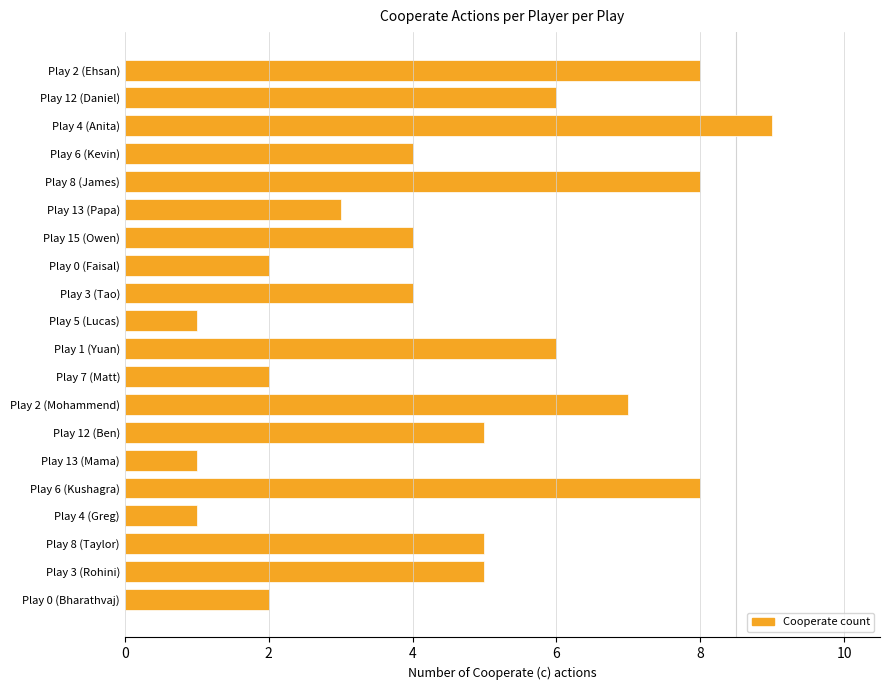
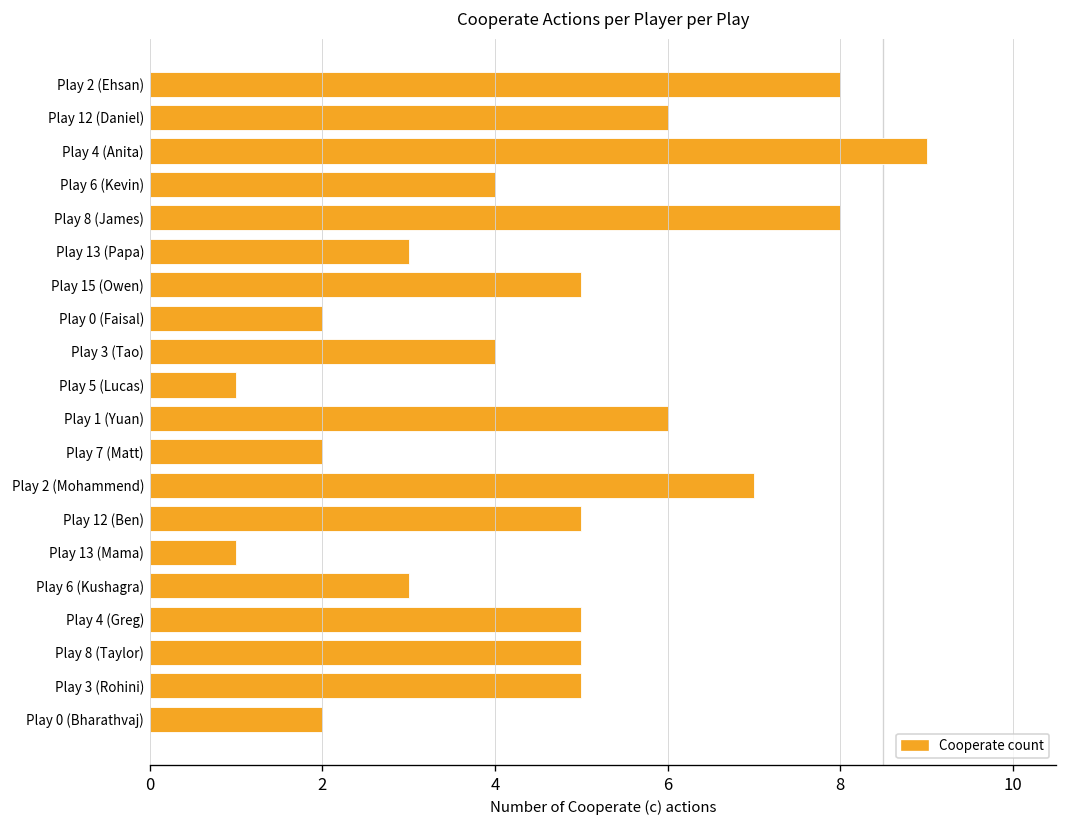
  {
    "Play 2 (Ehsan)": 8,
    "Play 12 (Daniel)": 6,
    "Play 4 (Anita)": 9,
    "Play 6 (Kevin)": 4,
    "Play 8 (James)": 8,
    "Play 13 (Papa)": 3,
-   "Play 15 (Owen)": 4,
+   "Play 15 (Owen)": 5,
    "Play 0 (Faisal)": 2,
    "Play 3 (Tao)": 4,
    "Play 5 (Lucas)": 1,
    "Play 1 (Yuan)": 6,
    "Play 7 (Matt)": 2,
    "Play 2 (Mohammend)": 7,
    "Play 12 (Ben)": 5,
    "Play 13 (Mama)": 1,
-   "Play 6 (Kushagra)": 8,
-   "Play 4 (Greg)": 1,
+   "Play 6 (Kushagra)": 3,
+   "Play 4 (Greg)": 5,
    "Play 8 (Taylor)": 5,
    "Play 3 (Rohini)": 5,
    "Play 0 (Bharathvaj)": 2
  }
